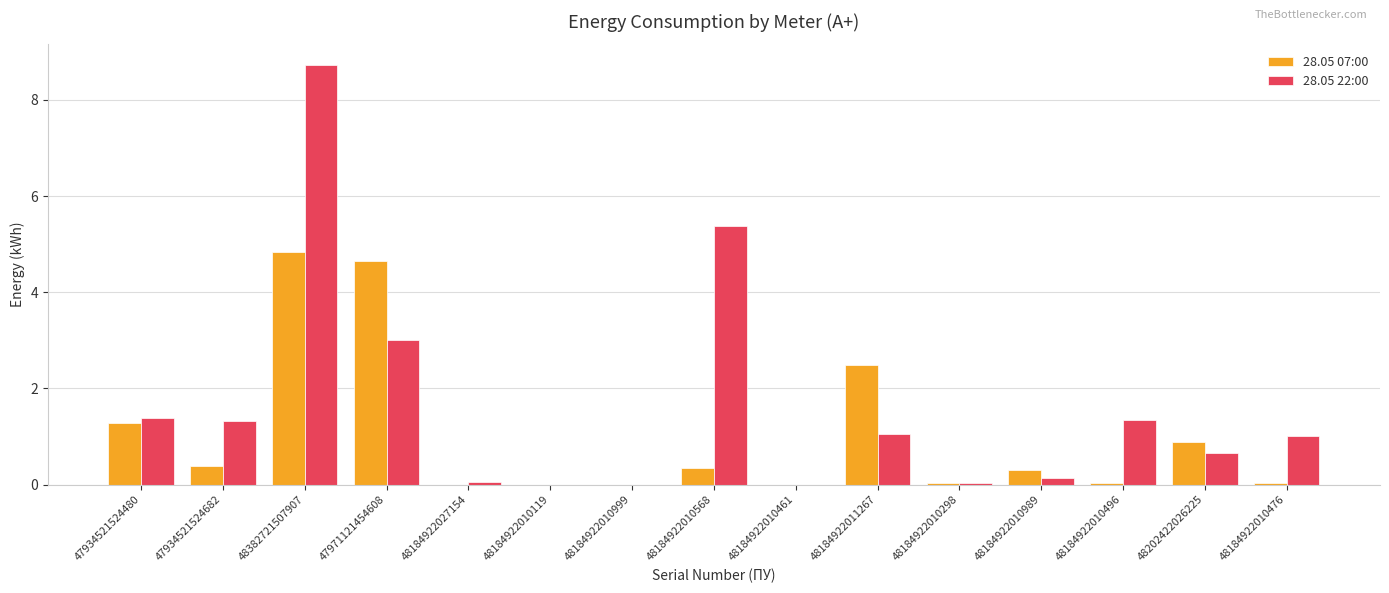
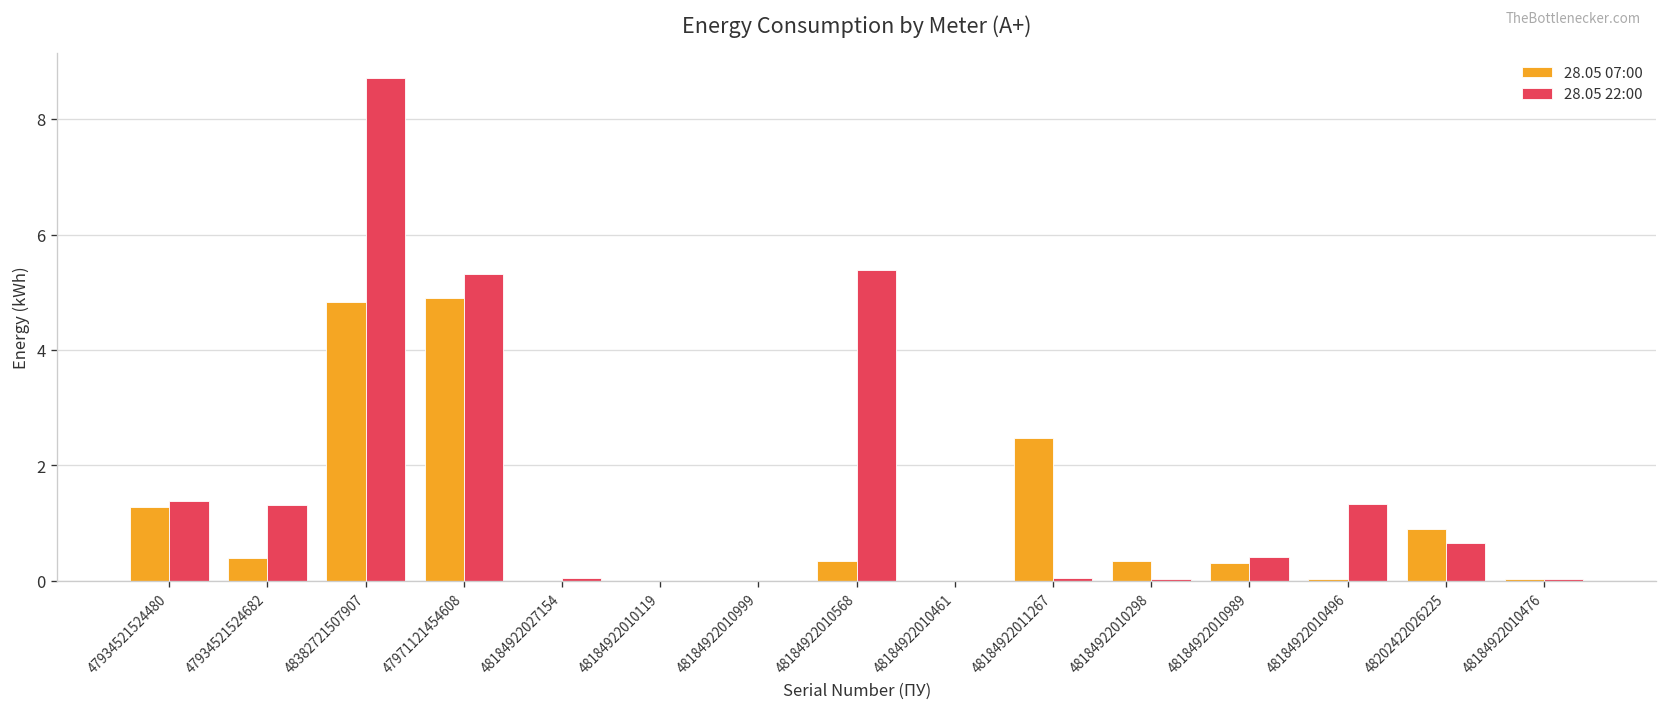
  {
    "28.05 07:00": {
      "47934521524480": 1.3,
      "47934521524682": 0.4,
      "48382721507907": 4.8,
-     "47971121454608": 4.6,
+     "47971121454608": 4.9,
      "48184922027154": 0.0,
      "48184922010119": 0.0,
      "48184922010999": 0.0,
      "48184922010568": 0.3,
      "48184922010461": 0.0,
      "48184922011267": 2.5,
-     "48184922010298": 0.0,
+     "48184922010298": 0.3,
      "48184922010989": 0.3,
      "48202422026225": 0.9
    },
    "28.05 22:00": {
      "47934521524480": 1.4,
      "47934521524682": 1.3,
      "48382721507907": 8.7,
-     "47971121454608": 3.0,
+     "47971121454608": 5.3,
      "48184922010119": 0.0,
      "48184922010999": 0.0,
      "48184922010568": 5.4,
      "48184922010461": 0.0,
-     "48184922011267": 1.0,
-     "48184922010989": 0.1,
+     "48184922011267": 0.0,
+     "48184922010989": 0.4,
      "48184922010496": 1.3,
      "48202422026225": 0.7,
-     "48184922010476": 1.0
+     "48184922010476": 0.0
    }
  }
